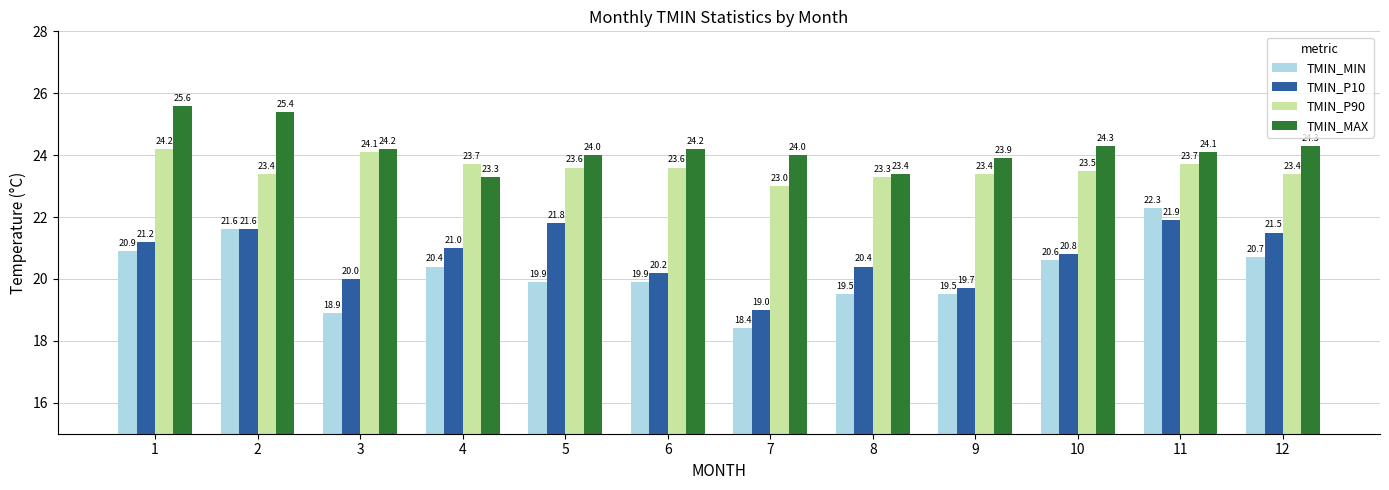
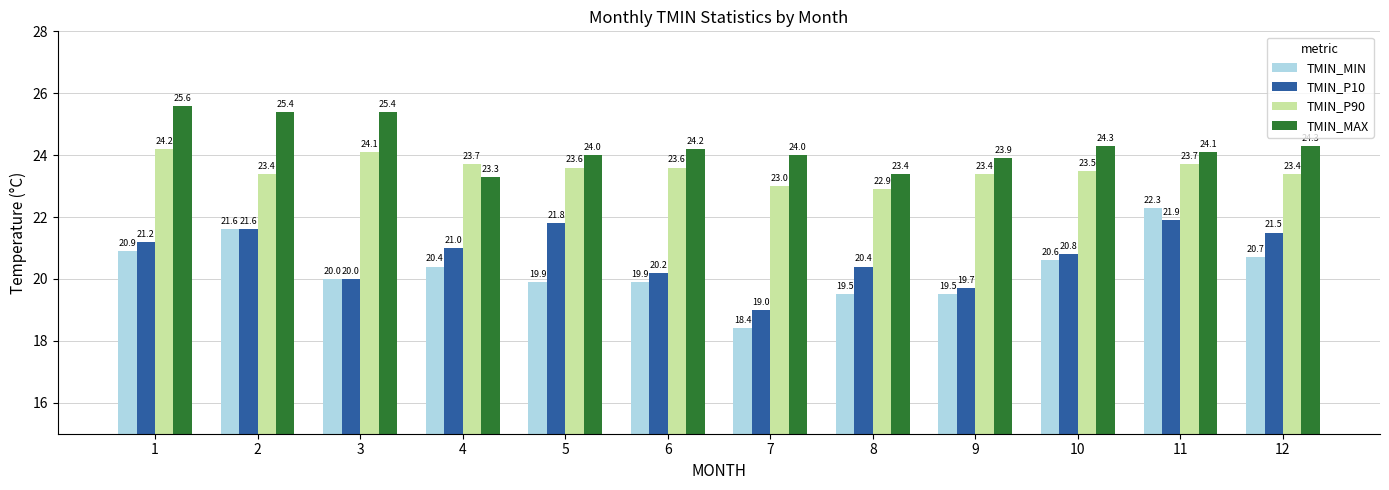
  {
    "TMIN_MIN": {
      "1": 20.9,
      "2": 21.6,
-     "3": 18.9,
+     "3": 20.0,
      "4": 20.4,
      "5": 19.9,
      "6": 19.9,
      "7": 18.4,
      "8": 19.5,
      "9": 19.5,
      "10": 20.6,
      "11": 22.3,
      "12": 20.7
    },
    "TMIN_P10": {
      "1": 21.2,
      "2": 21.6,
      "3": 20.0,
      "4": 21.0,
      "5": 21.8,
      "6": 20.2,
      "7": 19.0,
      "8": 20.4,
      "9": 19.7,
      "10": 20.8,
      "11": 21.9,
      "12": 21.5
    },
    "TMIN_P90": {
      "1": 24.2,
      "2": 23.4,
      "3": 24.1,
      "4": 23.7,
      "5": 23.6,
      "6": 23.6,
      "7": 23.0,
-     "8": 23.3,
+     "8": 22.9,
      "9": 23.4,
      "10": 23.5,
      "11": 23.7,
      "12": 23.4
    },
    "TMIN_MAX": {
      "1": 25.6,
      "2": 25.4,
-     "3": 24.2,
+     "3": 25.4,
      "4": 23.3,
      "5": 24.0,
      "6": 24.2,
      "7": 24.0,
      "8": 23.4,
      "9": 23.9,
      "10": 24.3,
      "11": 24.1
    }
  }
